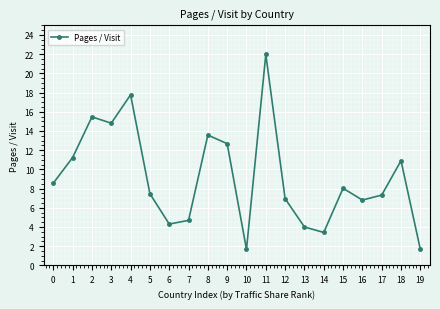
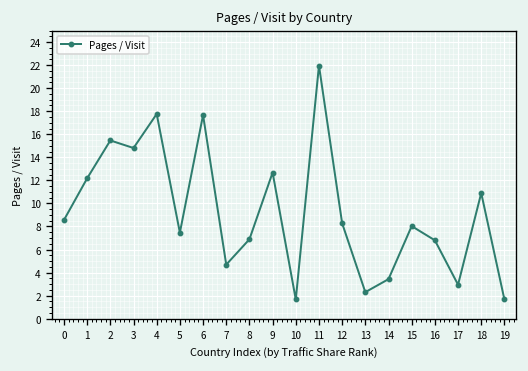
  {
    "0": 9,
-   "1": 11,
+   "1": 12,
    "2": 15,
    "3": 15,
    "4": 18,
    "5": 7,
-   "6": 4,
+   "6": 18,
    "7": 5,
-   "8": 14,
+   "8": 7,
    "9": 13,
    "10": 2,
    "11": 22,
-   "12": 7,
-   "13": 4,
+   "12": 8,
+   "13": 2,
    "14": 3,
    "15": 8,
    "16": 7,
-   "17": 7,
+   "17": 3,
    "18": 11,
    "19": 2
  }
